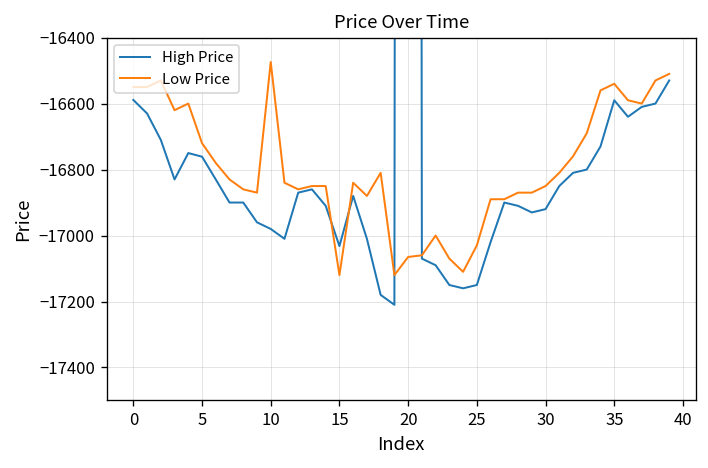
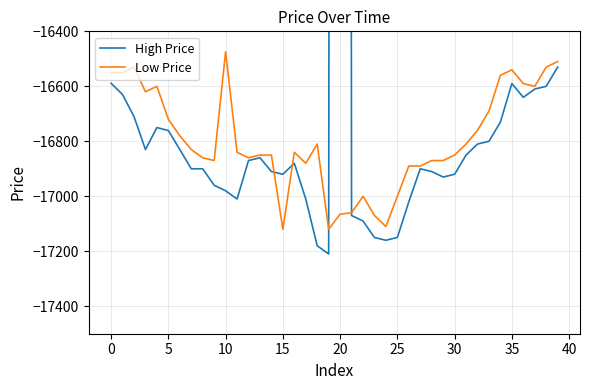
  {
    "High Price": {
      "0": -16590,
      "5": -16760,
      "10": -16980,
-     "15": -17030,
+     "15": -16920,
      "25": -17150,
      "30": -16920,
      "35": -16590
    },
    "Low Price": {
      "5": -16720,
      "10": -16470,
      "15": -17120,
      "20": -17070,
-     "25": -17030,
+     "25": -17000,
      "30": -16850,
      "35": -16540
    }
  }
